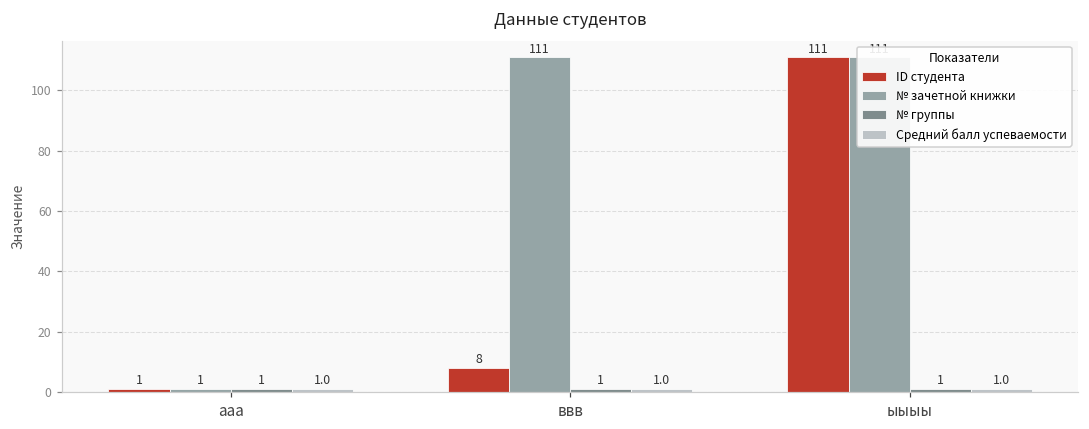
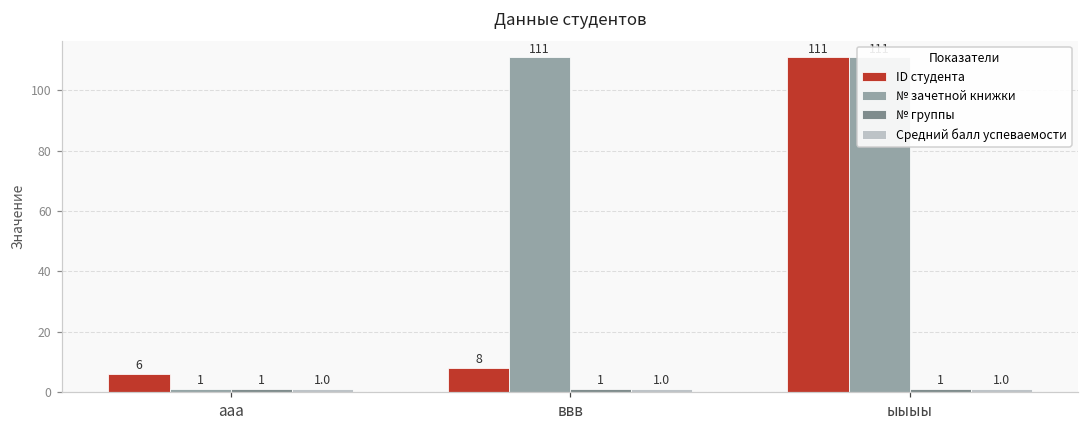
  {
    "ID студента": {
-     "ааа": 1,
+     "ааа": 6,
      "ввв": 8,
      "ыыыы": 111
    }
  }
